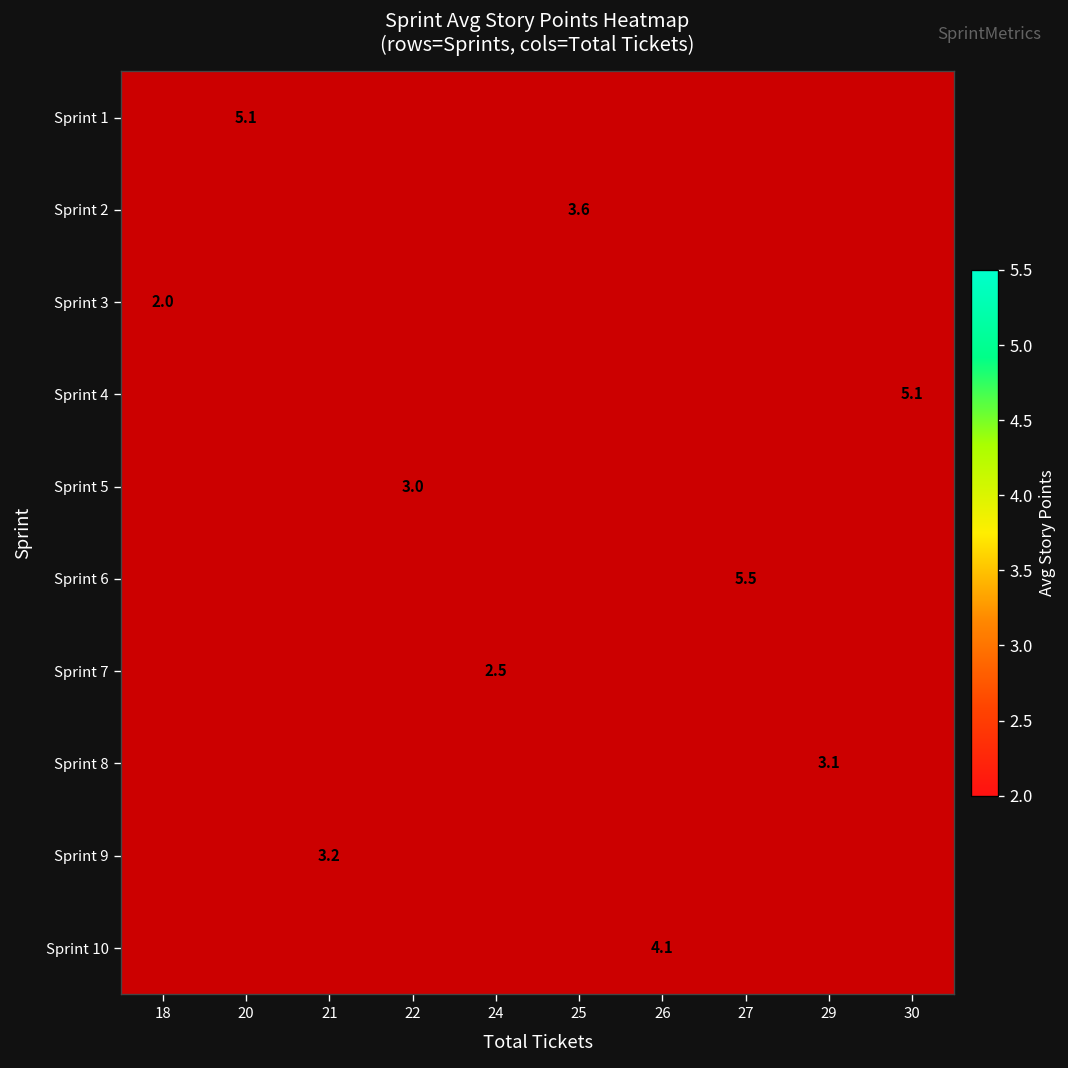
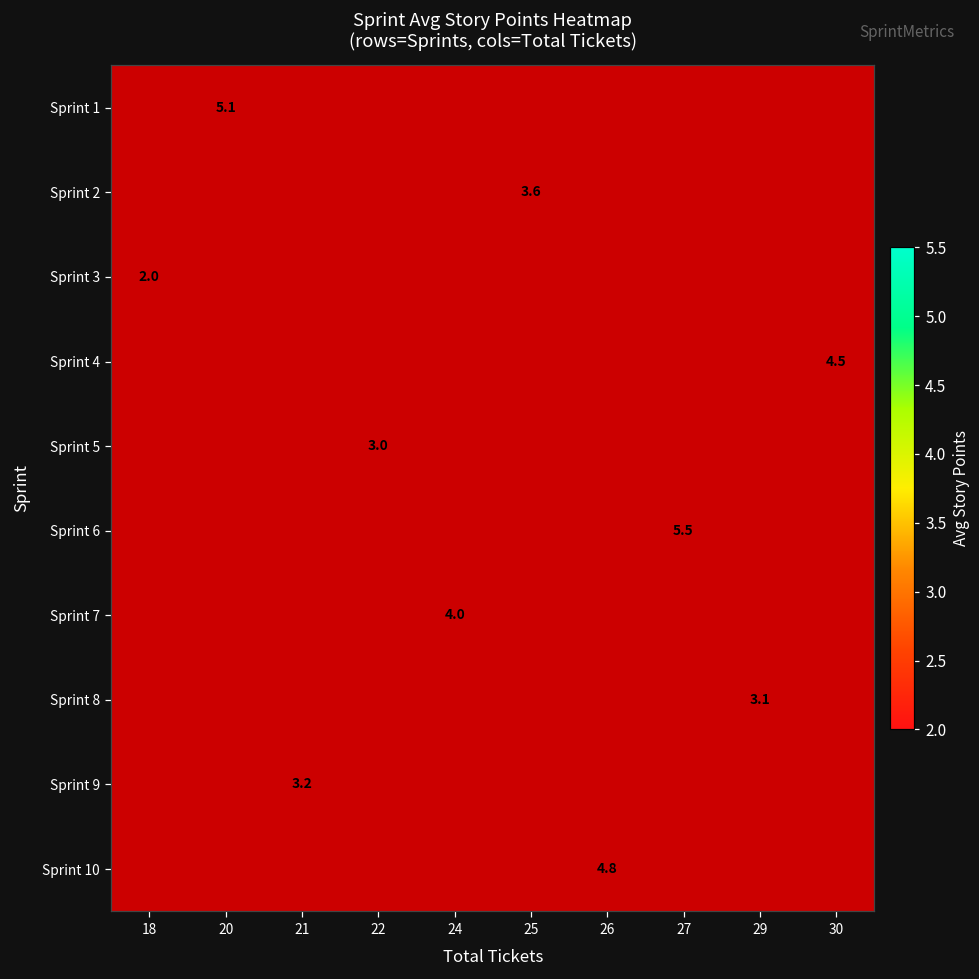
  {
    "Sprint 1": {
      "20": 5.1
    },
    "Sprint 2": {
      "25": 3.6
    },
    "Sprint 3": {
      "18": 2.0
    },
    "Sprint 4": {
-     "30": 5.1
+     "30": 4.5
    },
    "Sprint 5": {
      "22": 3.0
    },
    "Sprint 6": {
      "27": 5.5
    },
    "Sprint 7": {
-     "24": 2.5
+     "24": 4.0
    },
    "Sprint 8": {
      "29": 3.1
    },
    "Sprint 9": {
      "21": 3.2
    },
    "Sprint 10": {
-     "26": 4.1
+     "26": 4.8
    }
  }
